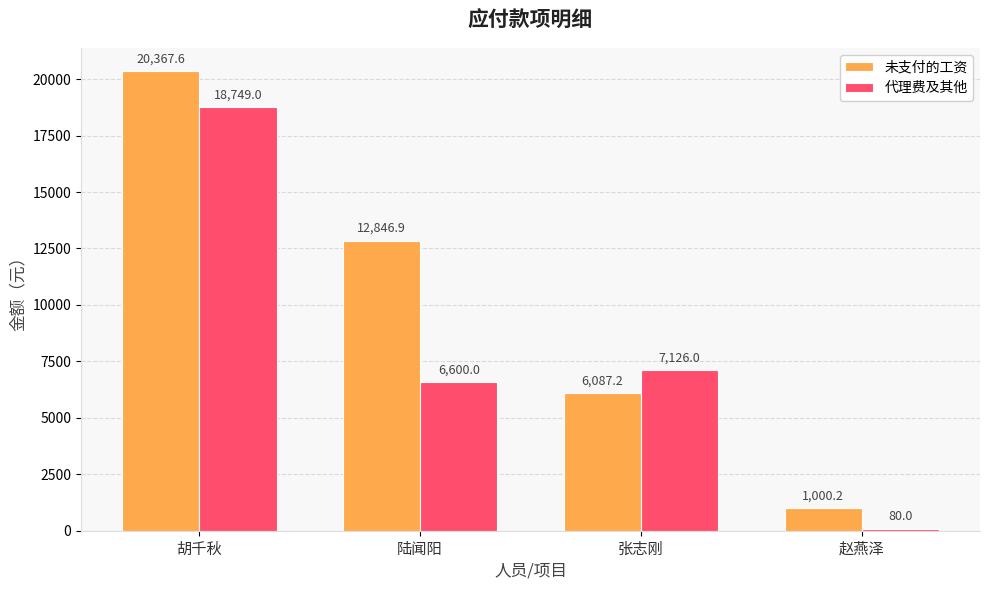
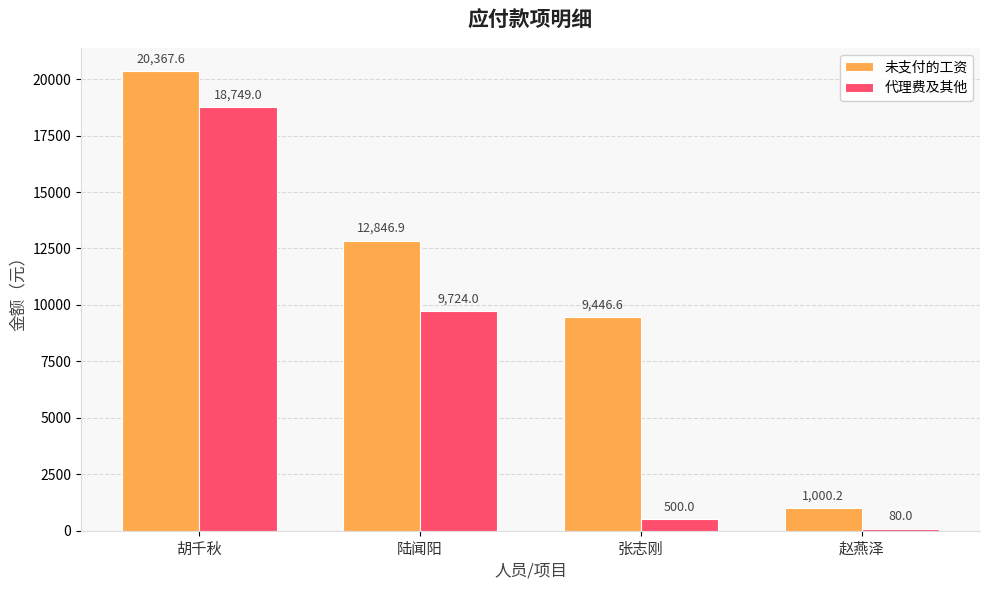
  {
    "未支付的工资": {
      "胡千秋": "20,367.6",
      "陆闻阳": "12,846.9",
-     "张志刚": "6,087.2",
+     "张志刚": "9,446.6",
      "赵燕泽": "1,000.2"
    },
    "代理费及其他": {
      "胡千秋": "18,749.0",
-     "陆闻阳": "6,600.0",
-     "张志刚": "7,126.0",
+     "陆闻阳": "9,724.0",
+     "张志刚": "500.0",
      "赵燕泽": "80.0"
    }
  }
